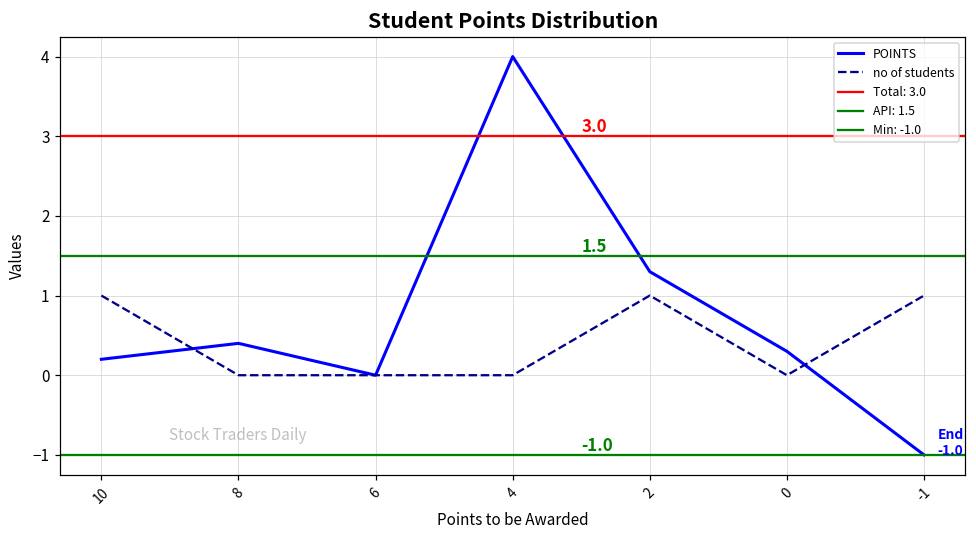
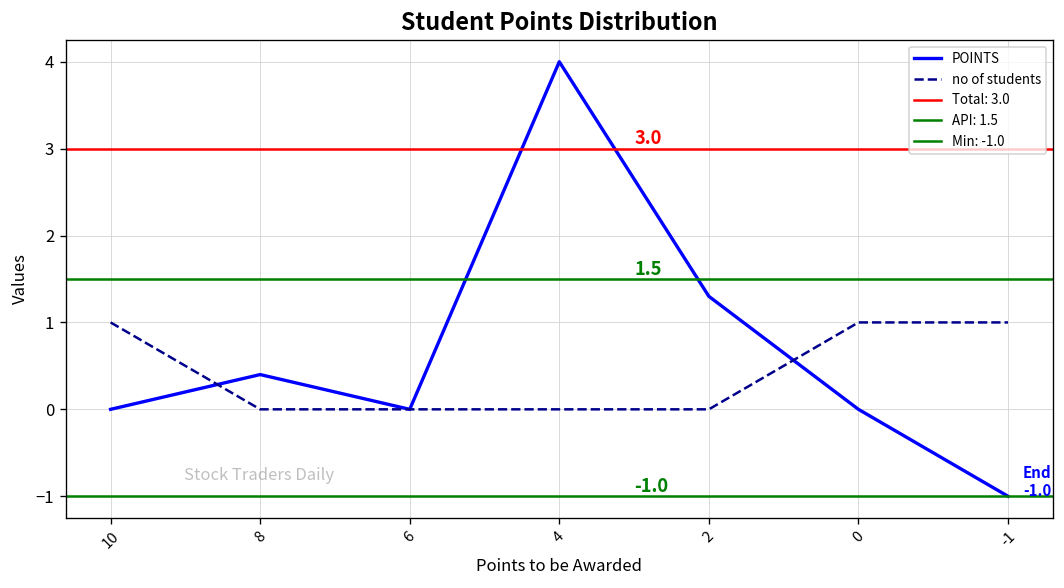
  {
    "POINTS": {
-     "10": 0.2,
+     "10": 0.0,
      "8": 0.4,
      "4": 4.0,
      "2": 1.3,
-     "0": 0.3
+     "0": 0.0
    },
    "no of students": {
      "10": 1,
      "8": 0,
      "4": 0,
-     "2": 1,
-     "0": 0,
+     "2": 0,
+     "0": 1,
      "-1": 1
    }
  }
